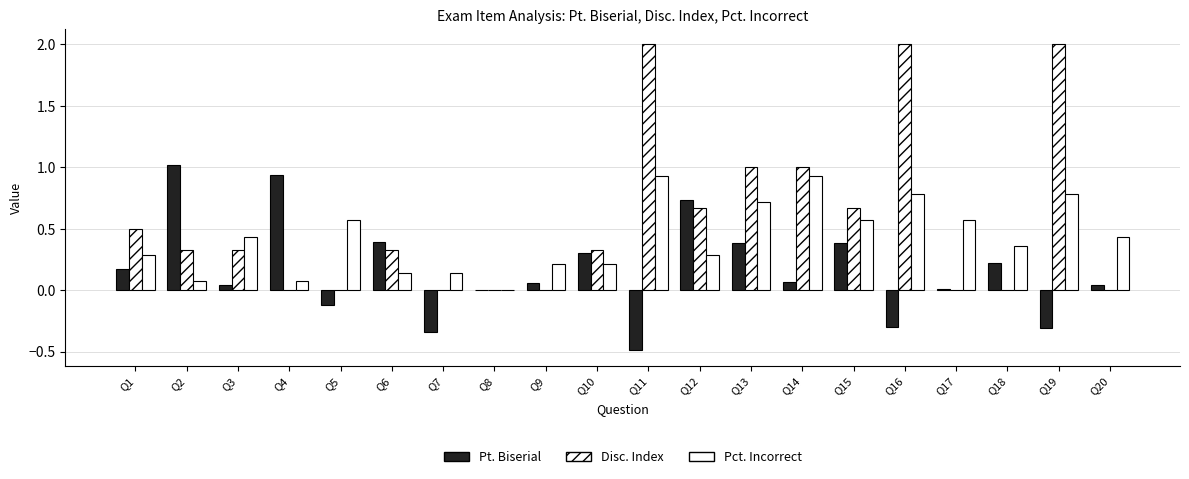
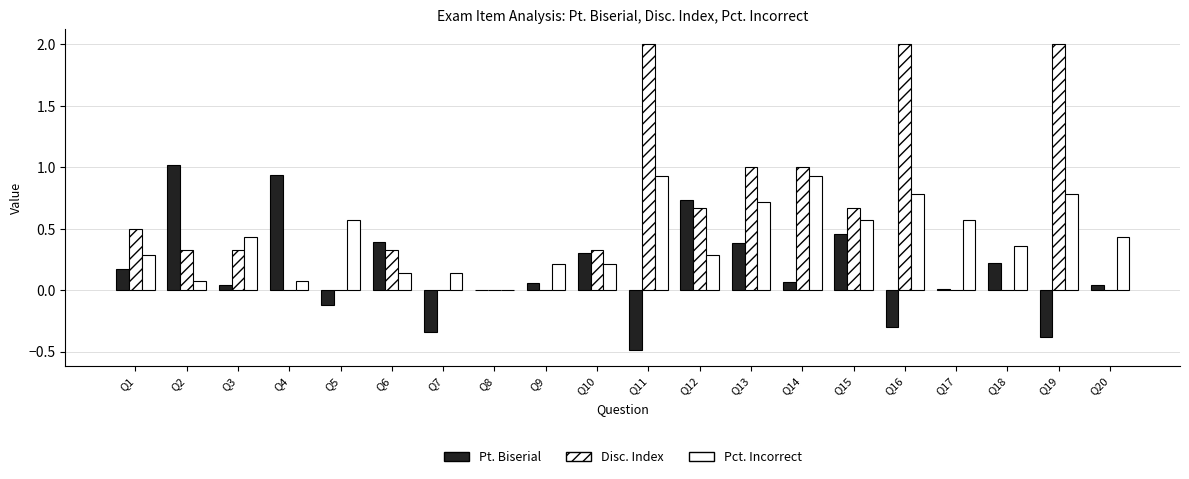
  {
    "Pt. Biserial": {
      "Q1": 0.17,
      "Q2": 1.02,
      "Q3": 0.04,
      "Q4": 0.94,
      "Q5": -0.12,
      "Q6": 0.39,
      "Q7": -0.34,
      "Q8": 0.00,
      "Q9": 0.06,
      "Q10": 0.30,
      "Q11": -0.49,
      "Q12": 0.73,
      "Q13": 0.38,
      "Q14": 0.07,
-     "Q15": 0.38,
+     "Q15": 0.46,
      "Q16": -0.30,
      "Q18": 0.22,
-     "Q19": -0.31,
+     "Q19": -0.38,
      "Q20": 0.04
    }
  }
